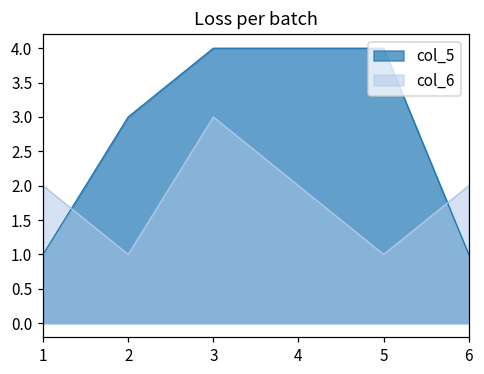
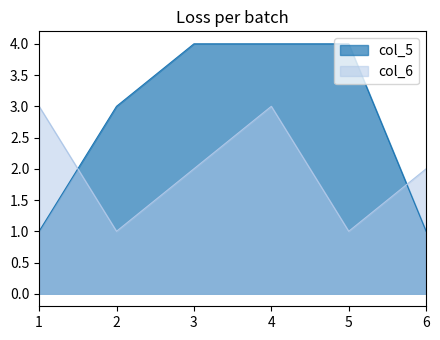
  {
    "col_5": {
      "1": 1,
      "2": 3,
      "3": 4,
      "4": 4,
      "6": 1
    },
    "col_6": {
-     "1": 2,
+     "1": 3,
      "2": 1,
-     "3": 3,
-     "4": 2,
+     "3": 2,
+     "4": 3,
      "5": 1,
      "6": 2
    }
  }
